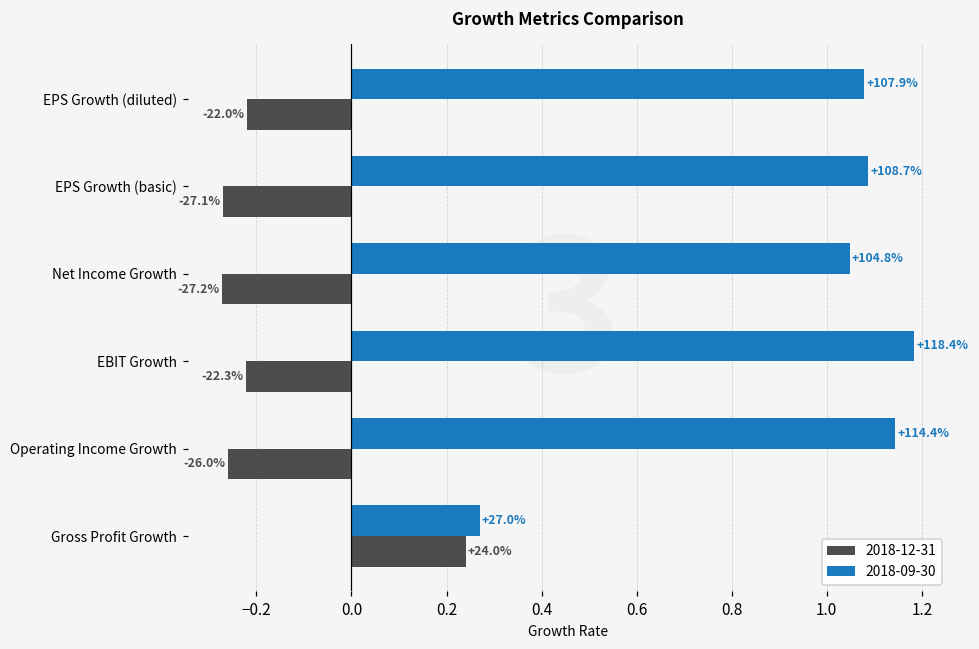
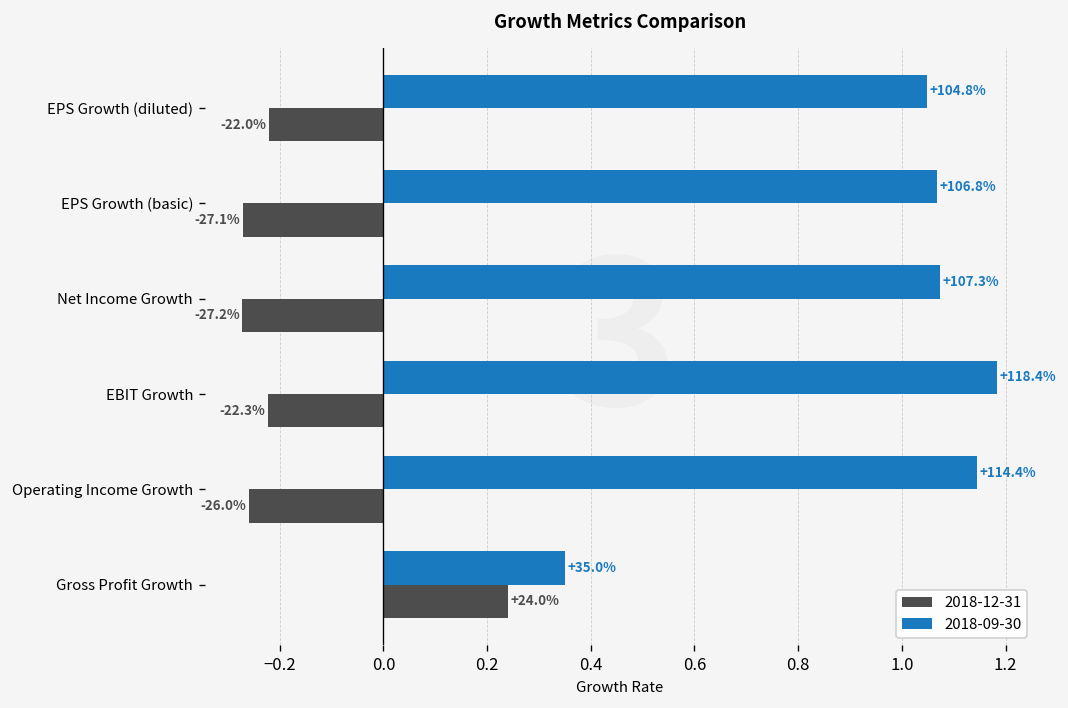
  {
    "2018-12-31": {
      "EPS Growth (diluted)": "-22.0%",
      "EPS Growth (basic)": "-27.1%",
      "Net Income Growth": "-27.2%",
      "EBIT Growth": "-22.3%",
      "Operating Income Growth": "-26.0%",
      "Gross Profit Growth": "+24.0%"
    },
    "2018-09-30": {
-     "EPS Growth (diluted)": "+107.9%",
-     "EPS Growth (basic)": "+108.7%",
-     "Net Income Growth": "+104.8%",
+     "EPS Growth (diluted)": "+104.8%",
+     "EPS Growth (basic)": "+106.8%",
+     "Net Income Growth": "+107.3%",
      "EBIT Growth": "+118.4%",
      "Operating Income Growth": "+114.4%",
-     "Gross Profit Growth": "+27.0%"
+     "Gross Profit Growth": "+35.0%"
    }
  }
